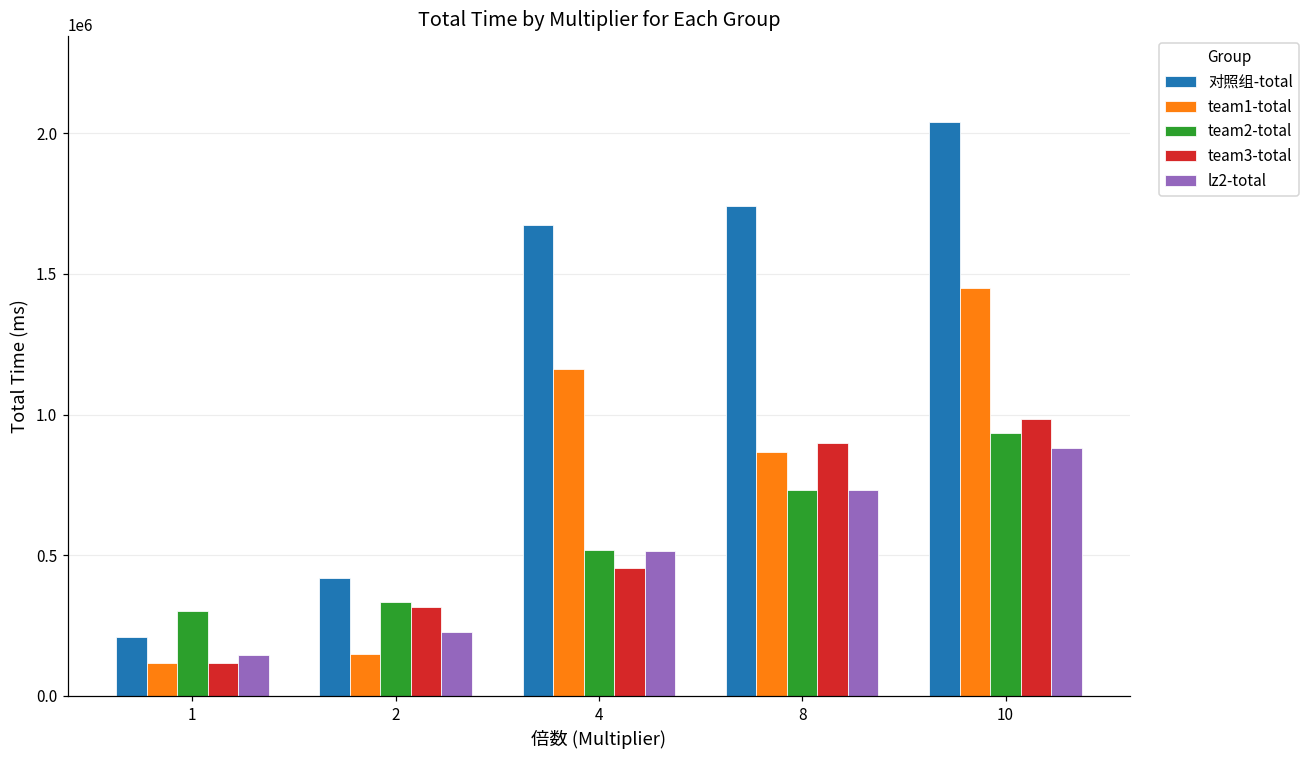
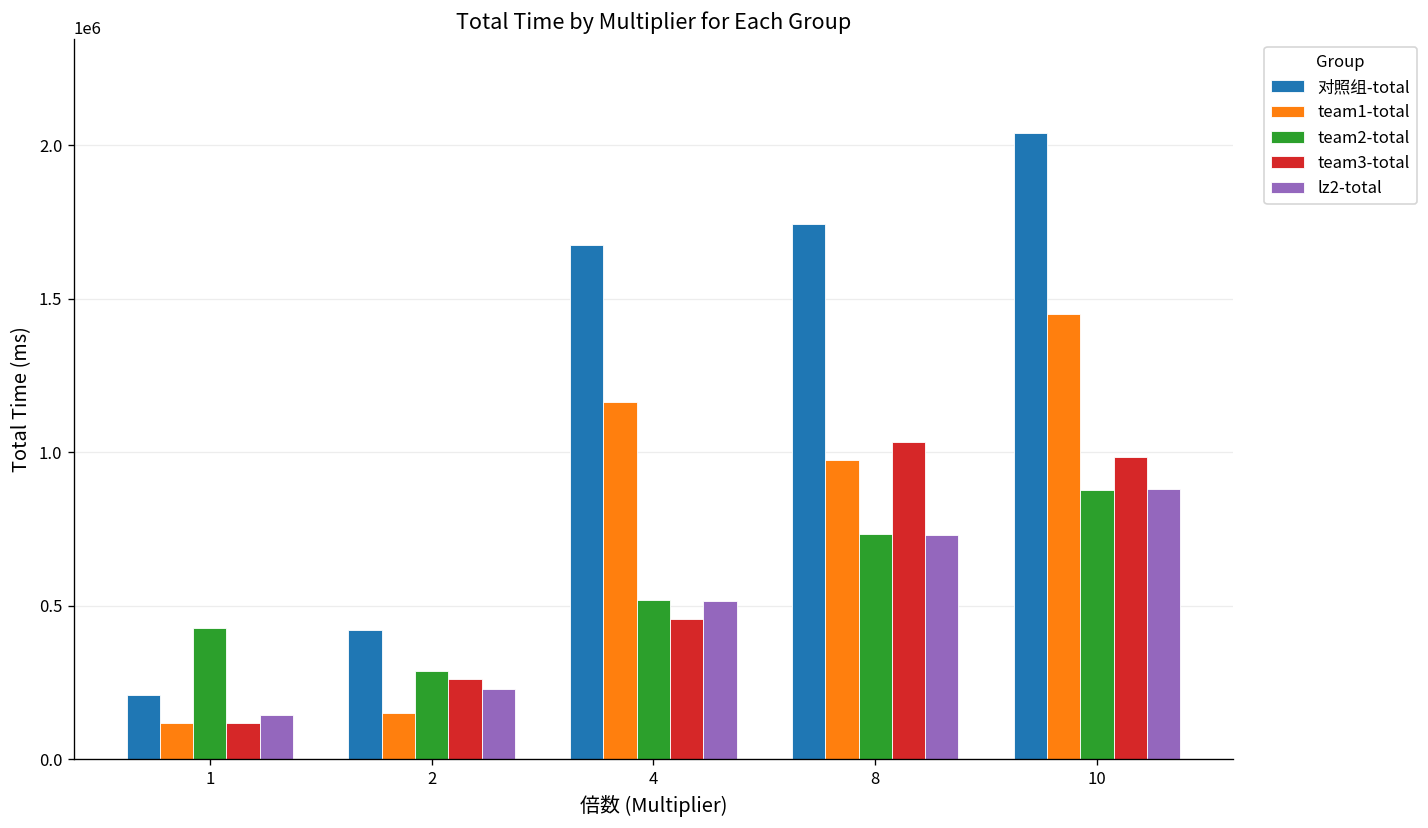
  {
    "对照组-total": {
      "1": 210000,
      "2": 420000,
      "4": 1670000,
      "8": 1740000,
      "10": 2040000
    },
    "team1-total": {
      "1": 120000,
      "2": 150000,
      "4": 1160000,
-     "8": 870000,
+     "8": 970000,
      "10": 1450000
    },
    "team2-total": {
-     "1": 300000,
-     "2": 330000,
+     "1": 430000,
+     "2": 290000,
      "4": 520000,
      "8": 730000,
-     "10": 940000
+     "10": 880000
    },
    "team3-total": {
      "1": 120000,
-     "2": 320000,
+     "2": 260000,
      "4": 460000,
-     "8": 900000,
+     "8": 1030000,
      "10": 980000
    },
    "lz2-total": {
      "1": 140000,
      "2": 230000,
      "4": 520000,
      "8": 730000,
      "10": 880000
    }
  }
